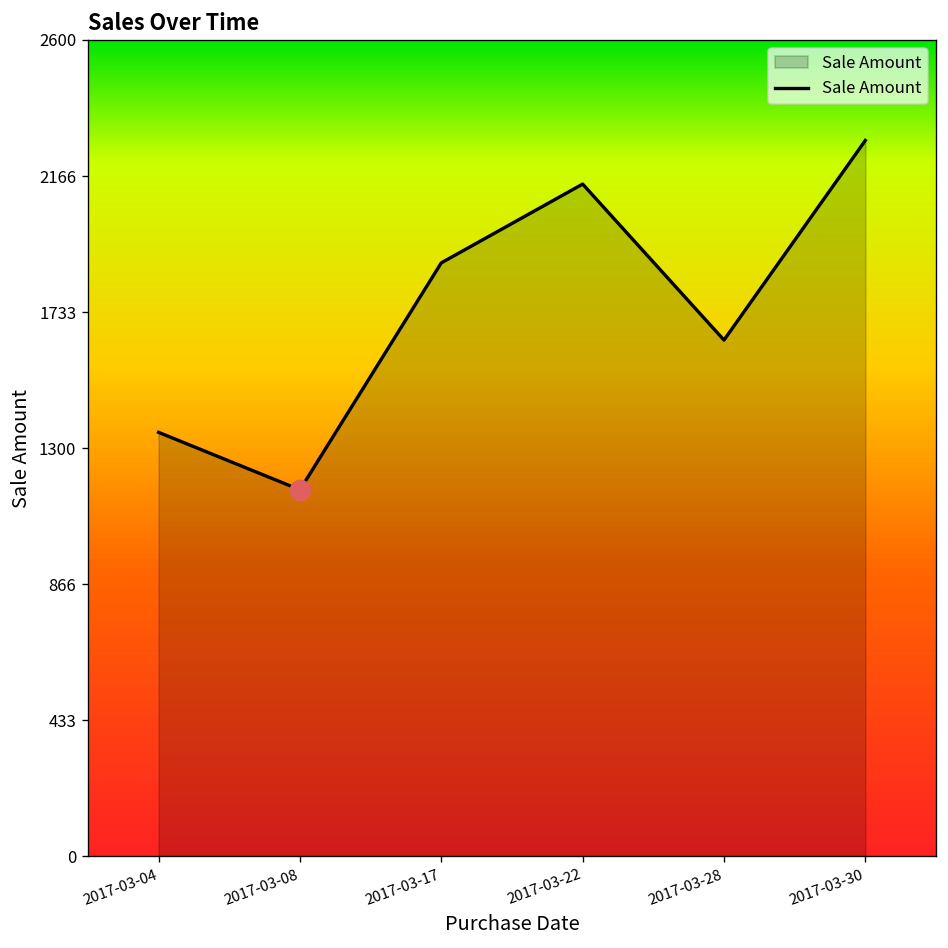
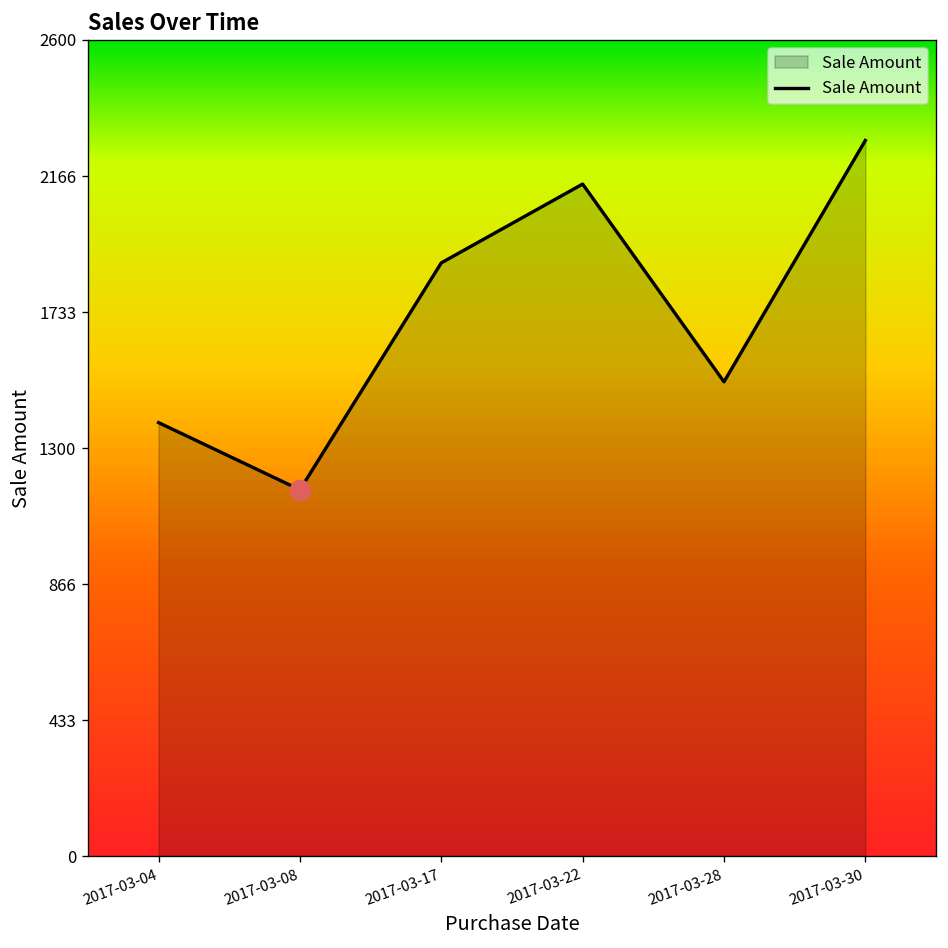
  {
    "Sale Amount": {
-     "2017-03-04": 1350,
+     "2017-03-04": 1380,
      "2017-03-17": 1890,
      "2017-03-22": 2140,
-     "2017-03-28": 1640,
+     "2017-03-28": 1510,
      "2017-03-30": 2280
    }
  }
